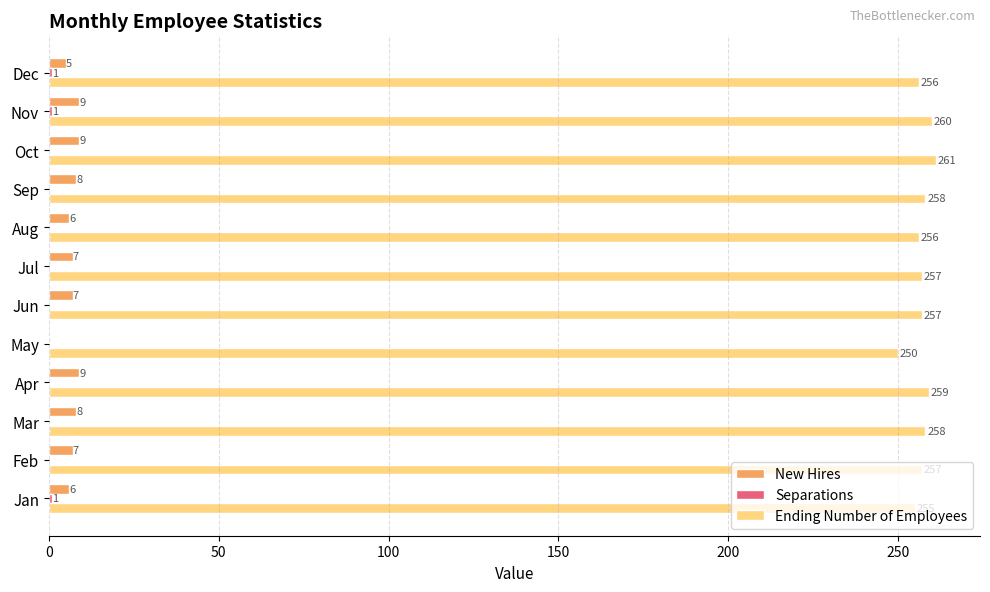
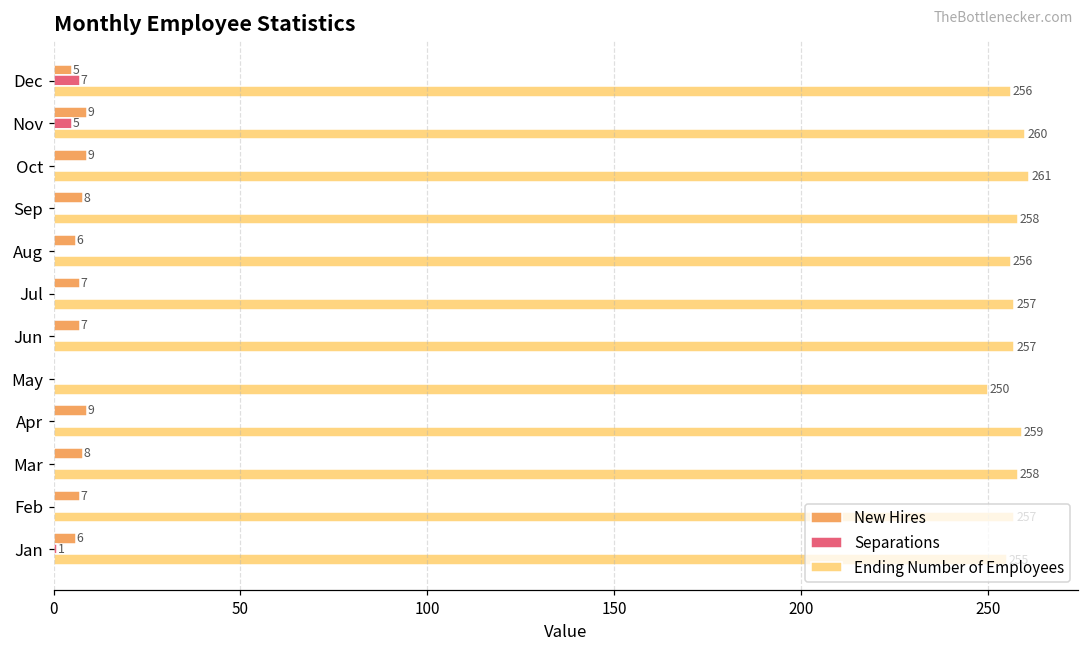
  {
    "Separations": {
-     "Dec": 1,
-     "Nov": 1,
+     "Dec": 7,
+     "Nov": 5,
      "Jan": 1
    }
  }
